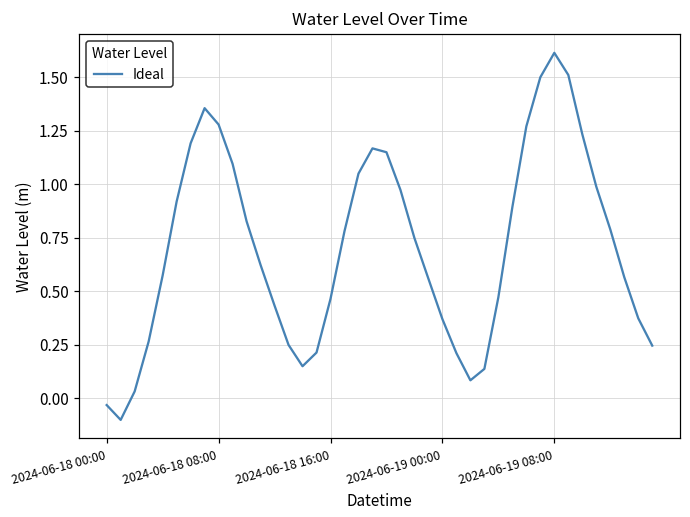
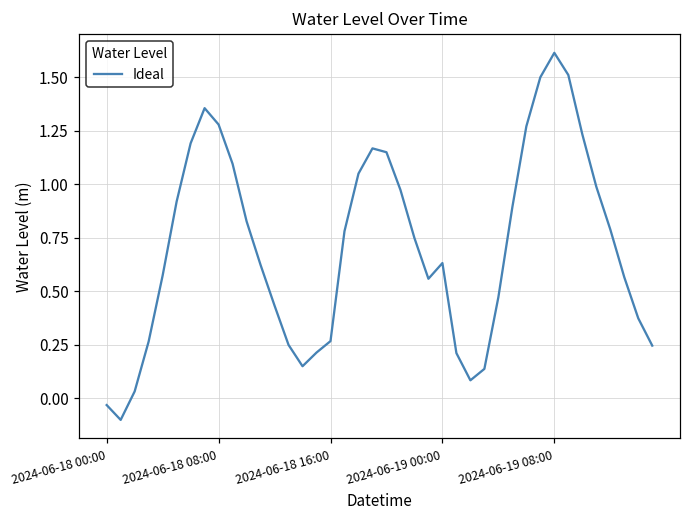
  {
    "2024-06-18 00:00": -0.03,
    "2024-06-18 08:00": 1.28,
-   "2024-06-18 16:00": 0.46,
-   "2024-06-19 00:00": 0.37,
+   "2024-06-18 16:00": 0.27,
+   "2024-06-19 00:00": 0.63,
    "2024-06-19 08:00": 1.61
  }
